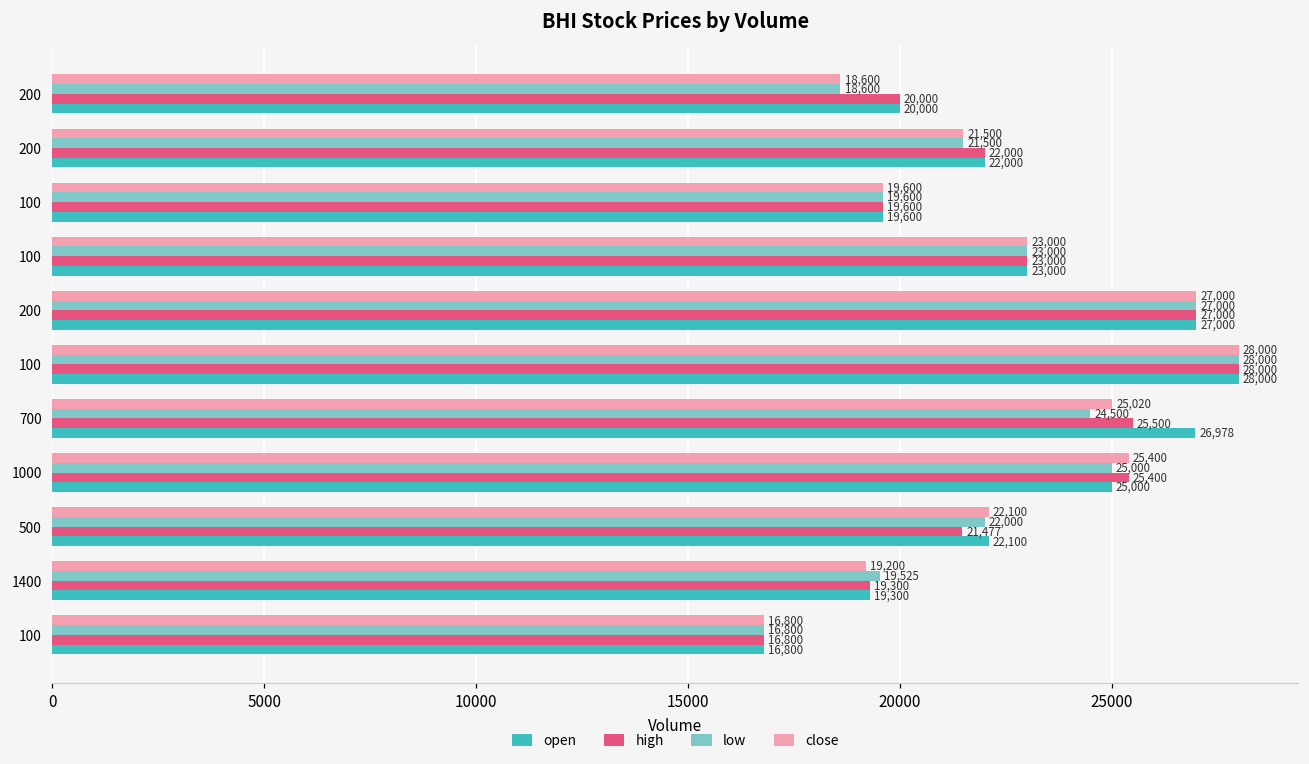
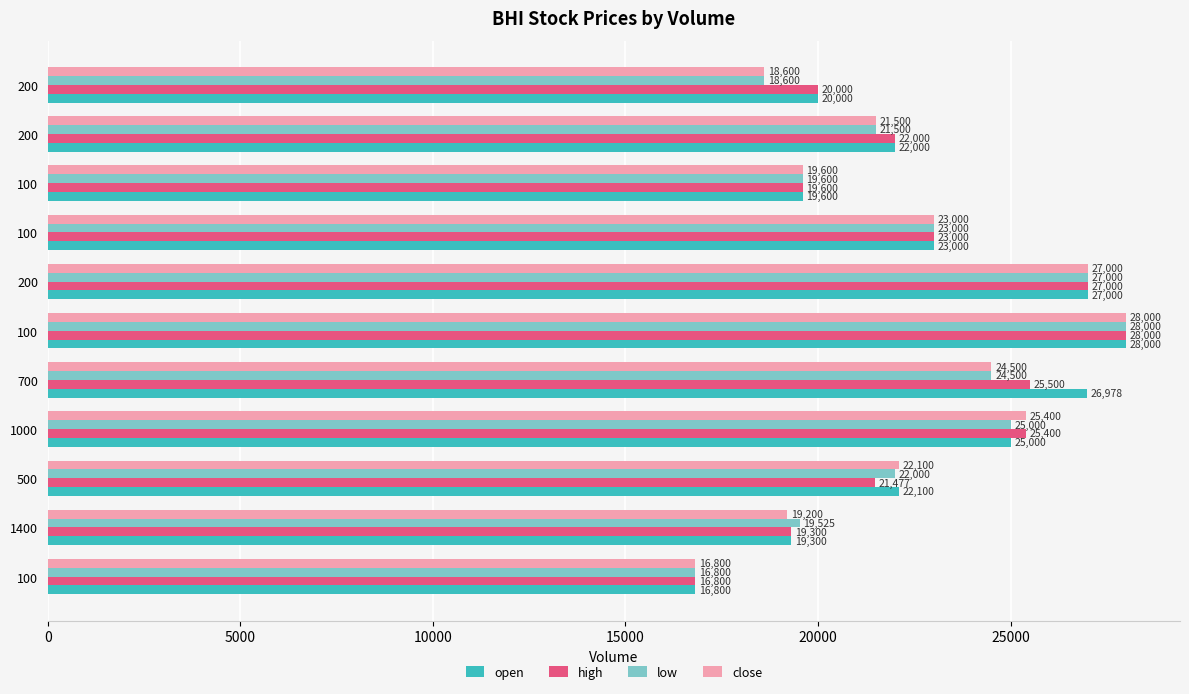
  {
    "open": {
      "700": "26,978",
      "1000": "25,000",
      "500": "22,100",
      "1400": "19,300"
    },
    "high": {
      "700": "25,500",
      "1000": "25,400",
      "500": "21,477",
      "1400": "19,300"
    },
    "low": {
      "700": "24,500",
      "1000": "25,000",
      "500": "22,000",
      "1400": "19,525"
    },
    "close": {
-     "700": "25,020",
+     "700": "24,500",
      "1000": "25,400",
      "500": "22,100",
      "1400": "19,200"
    }
  }
